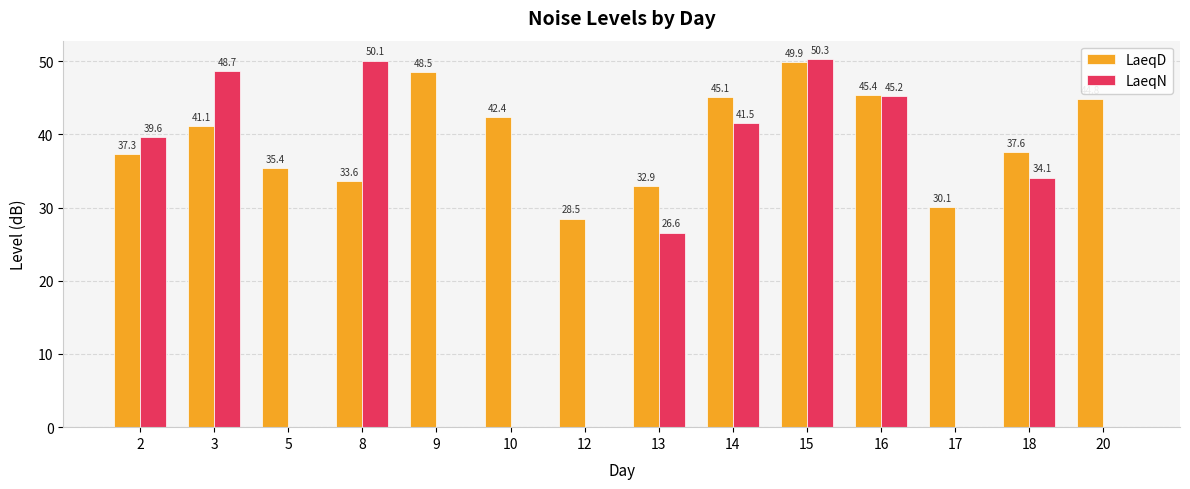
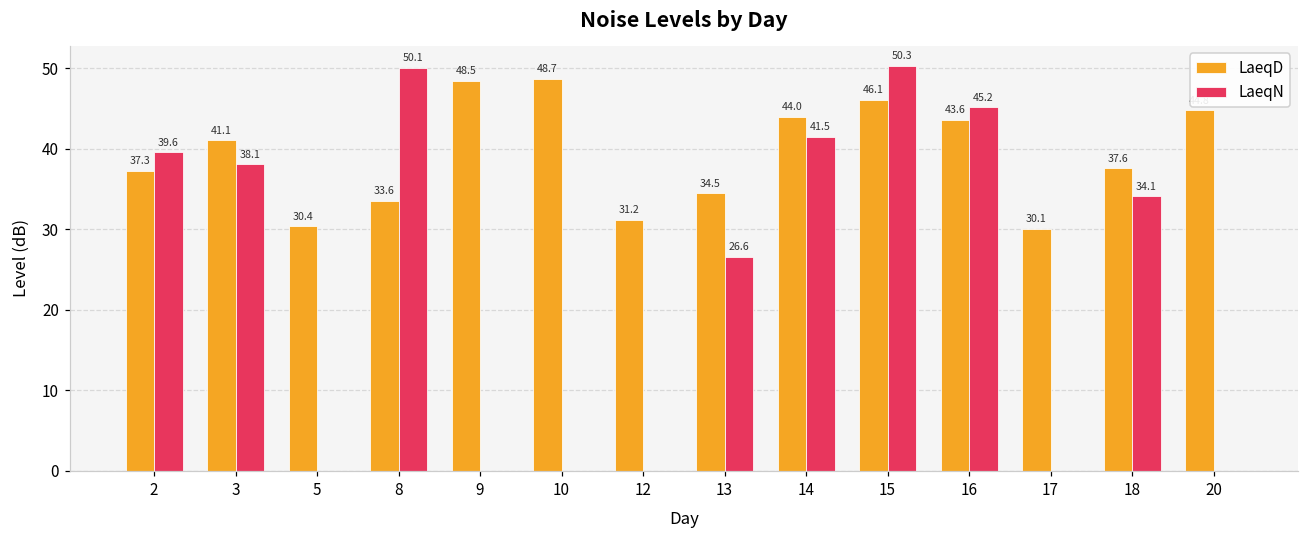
  {
    "LaeqD": {
      "2": 37.3,
      "3": 41.1,
-     "5": 35.4,
+     "5": 30.4,
      "8": 33.6,
      "9": 48.5,
-     "10": 42.4,
-     "12": 28.5,
-     "13": 32.9,
-     "14": 45.1,
-     "15": 49.9,
-     "16": 45.4,
+     "10": 48.7,
+     "12": 31.2,
+     "13": 34.5,
+     "14": 44.0,
+     "15": 46.1,
+     "16": 43.6,
      "17": 30.1,
      "18": 37.6
    },
    "LaeqN": {
      "2": 39.6,
-     "3": 48.7,
+     "3": 38.1,
      "8": 50.1,
      "13": 26.6,
      "14": 41.5,
      "15": 50.3,
      "16": 45.2,
      "18": 34.1
    }
  }
